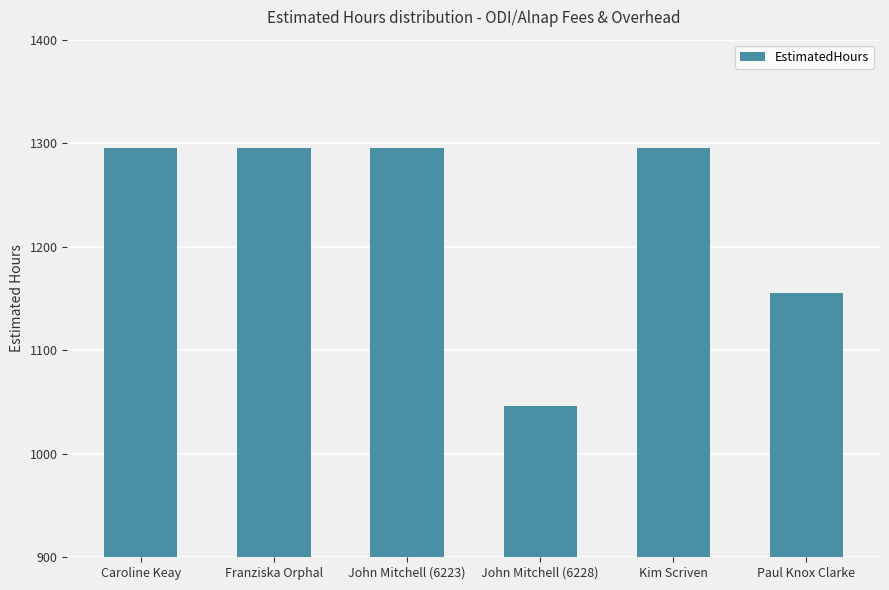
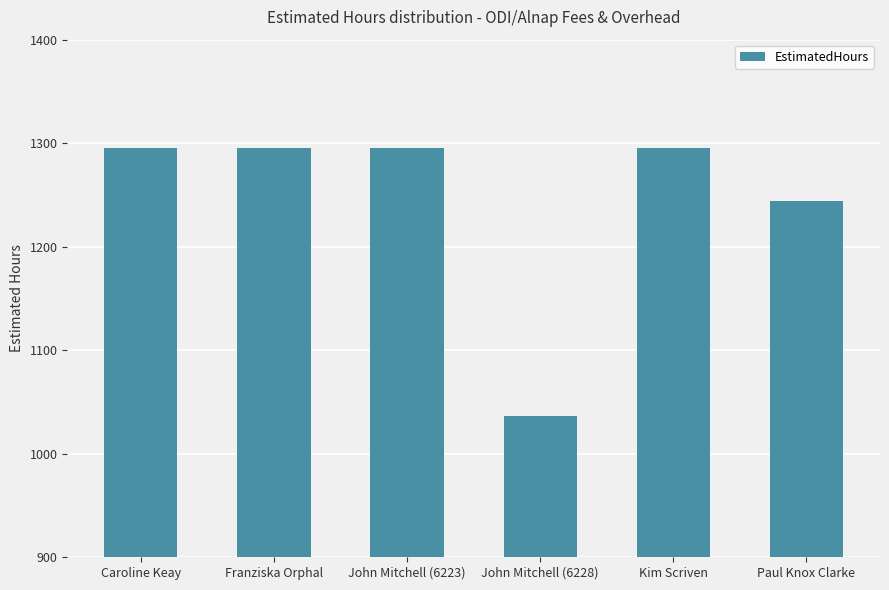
  {
    "Caroline Keay": 1295,
    "Franziska Orphal": 1295,
    "John Mitchell (6223)": 1295,
-   "John Mitchell (6228)": 1046,
+   "John Mitchell (6228)": 1036,
    "Kim Scriven": 1295,
-   "Paul Knox Clarke": 1155
+   "Paul Knox Clarke": 1245
  }
